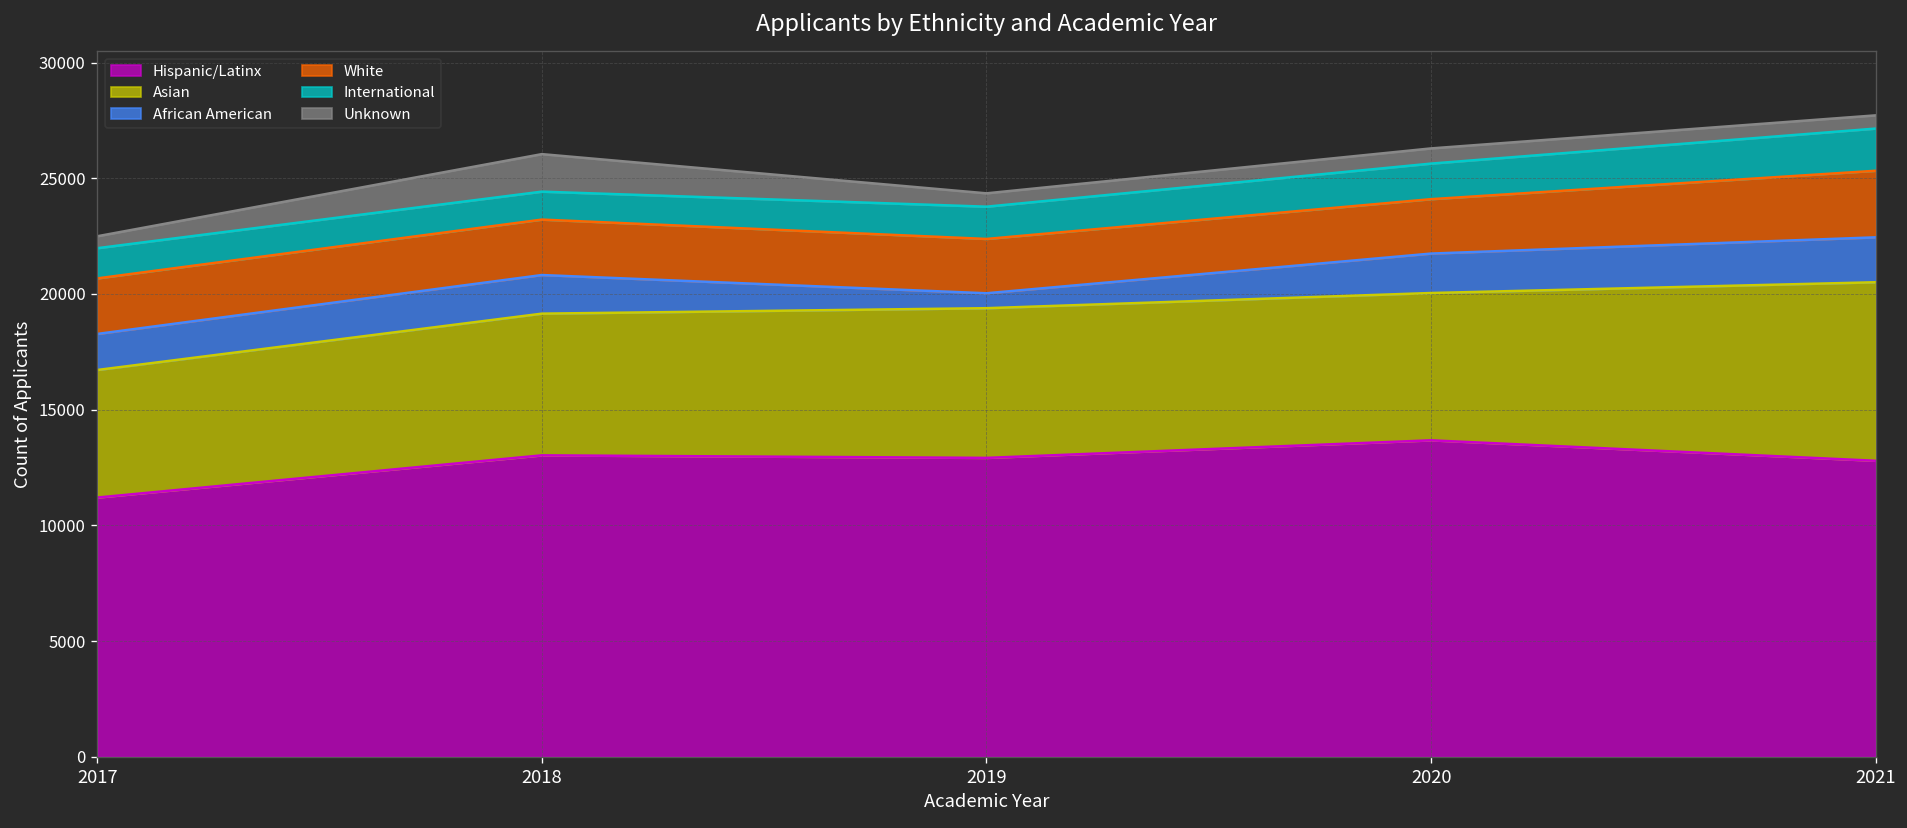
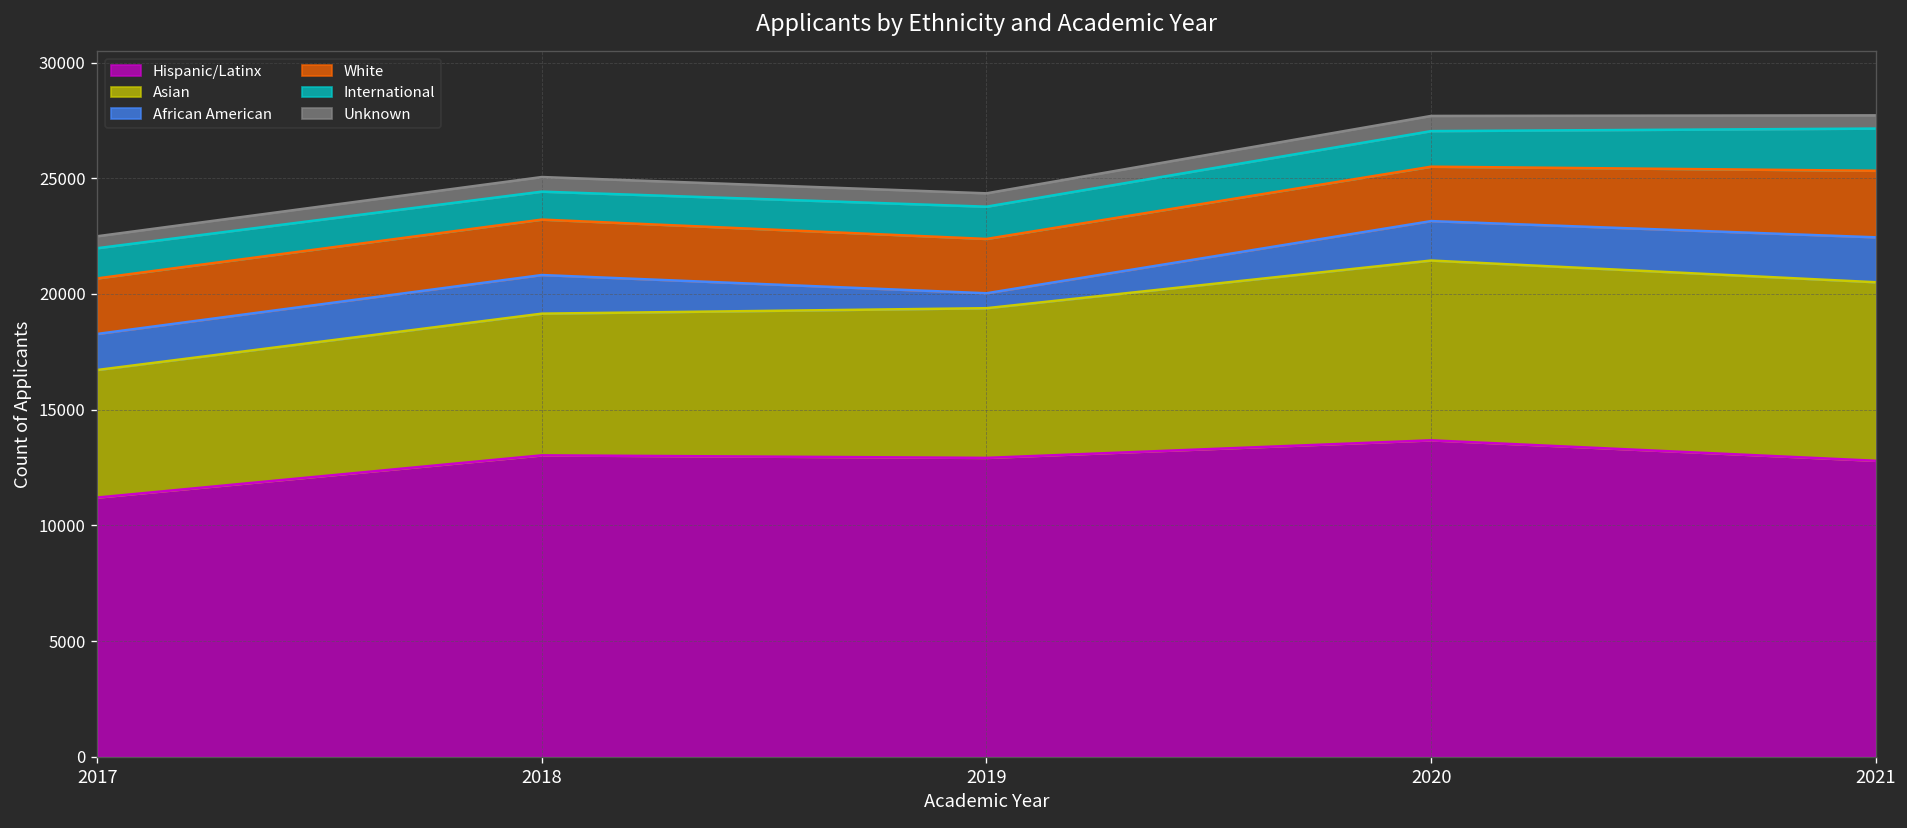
  {
    "Hispanic/Latinx": {
      "2017": 11200,
      "2018": 13000,
      "2019": 12900,
      "2020": 13700,
      "2021": 12800
    },
    "Asian": {
      "2017": 5500,
      "2018": 6100,
      "2019": 6500,
-     "2020": 6400,
+     "2020": 7800,
      "2021": 7700
    },
    "African American": {
      "2017": 1600,
      "2018": 1700,
      "2019": 600,
      "2020": 1700,
      "2021": 1900
    },
    "White": {
      "2017": 2400,
      "2018": 2400,
      "2019": 2300,
      "2020": 2400,
      "2021": 2900
    },
    "International": {
      "2017": 1300,
      "2018": 1200,
      "2019": 1400,
      "2020": 1500,
      "2021": 1800
    },
    "Unknown": {
      "2017": 500,
-     "2018": 1600,
+     "2018": 600,
      "2019": 600,
      "2020": 700,
      "2021": 600
    }
  }
